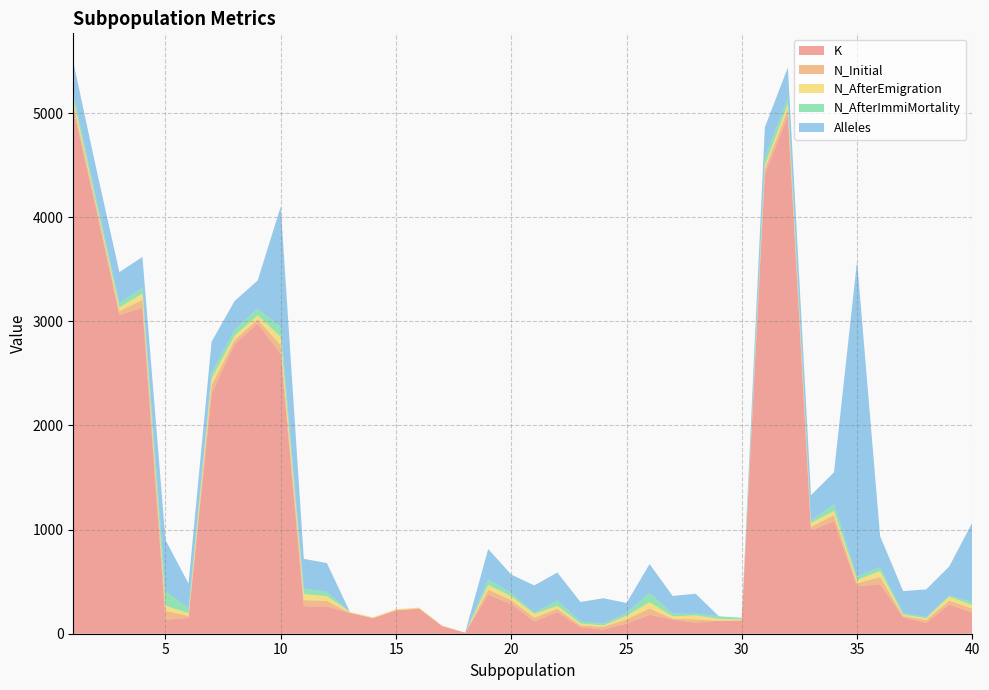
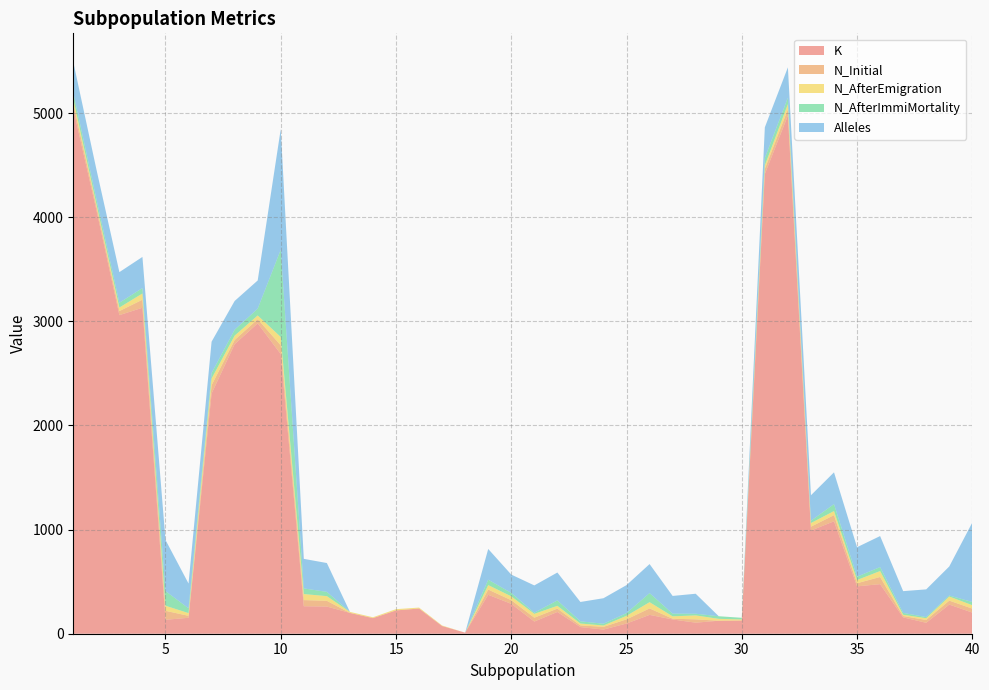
  {
    "N_AfterImmiMortality": {
      "5": 140,
-     "10": 90,
+     "10": 840,
      "20": 30,
      "25": 30,
      "35": 30,
      "40": 30
    },
    "Alleles": {
      "5": 490,
      "10": 1160,
      "20": 180,
-     "25": 100,
-     "35": 3030,
+     "25": 270,
+     "35": 280,
      "40": 760
    }
  }
